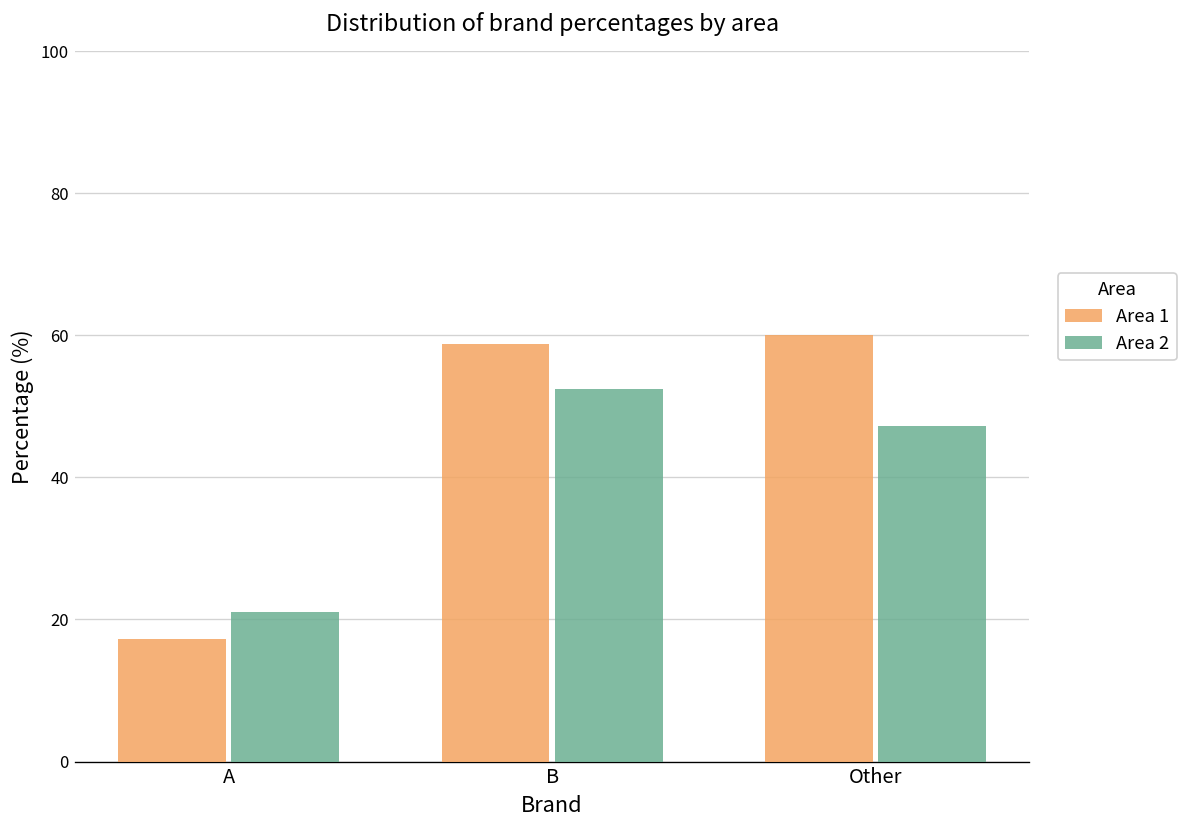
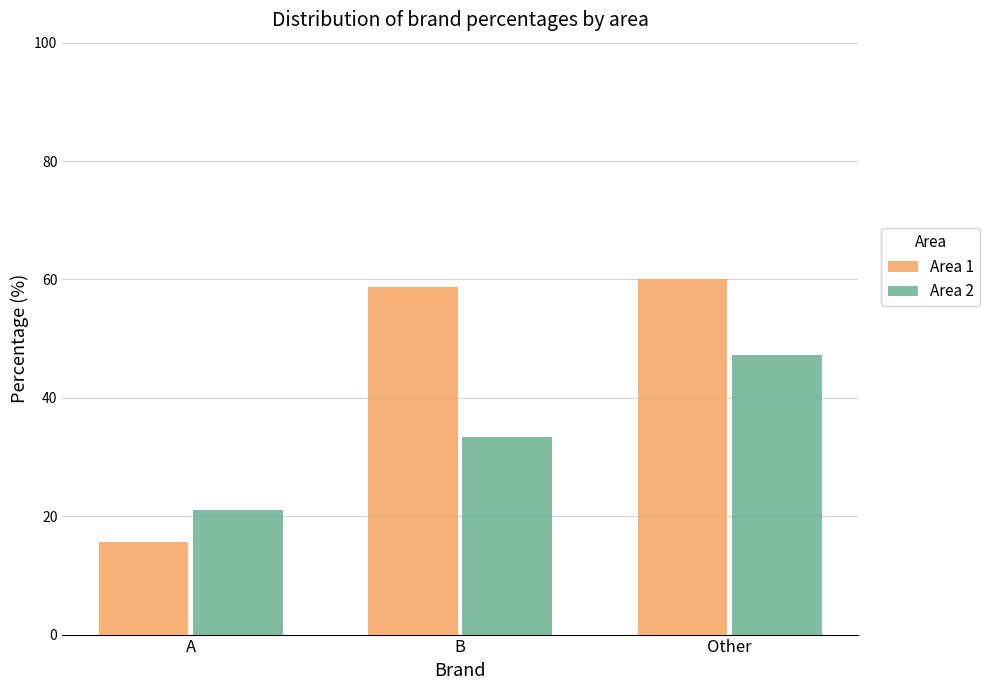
  {
    "Area 1": {
-     "A": 17,
+     "A": 16,
      "B": 59,
      "Other": 60
    },
    "Area 2": {
      "A": 21,
-     "B": 52,
+     "B": 33,
      "Other": 47
    }
  }
